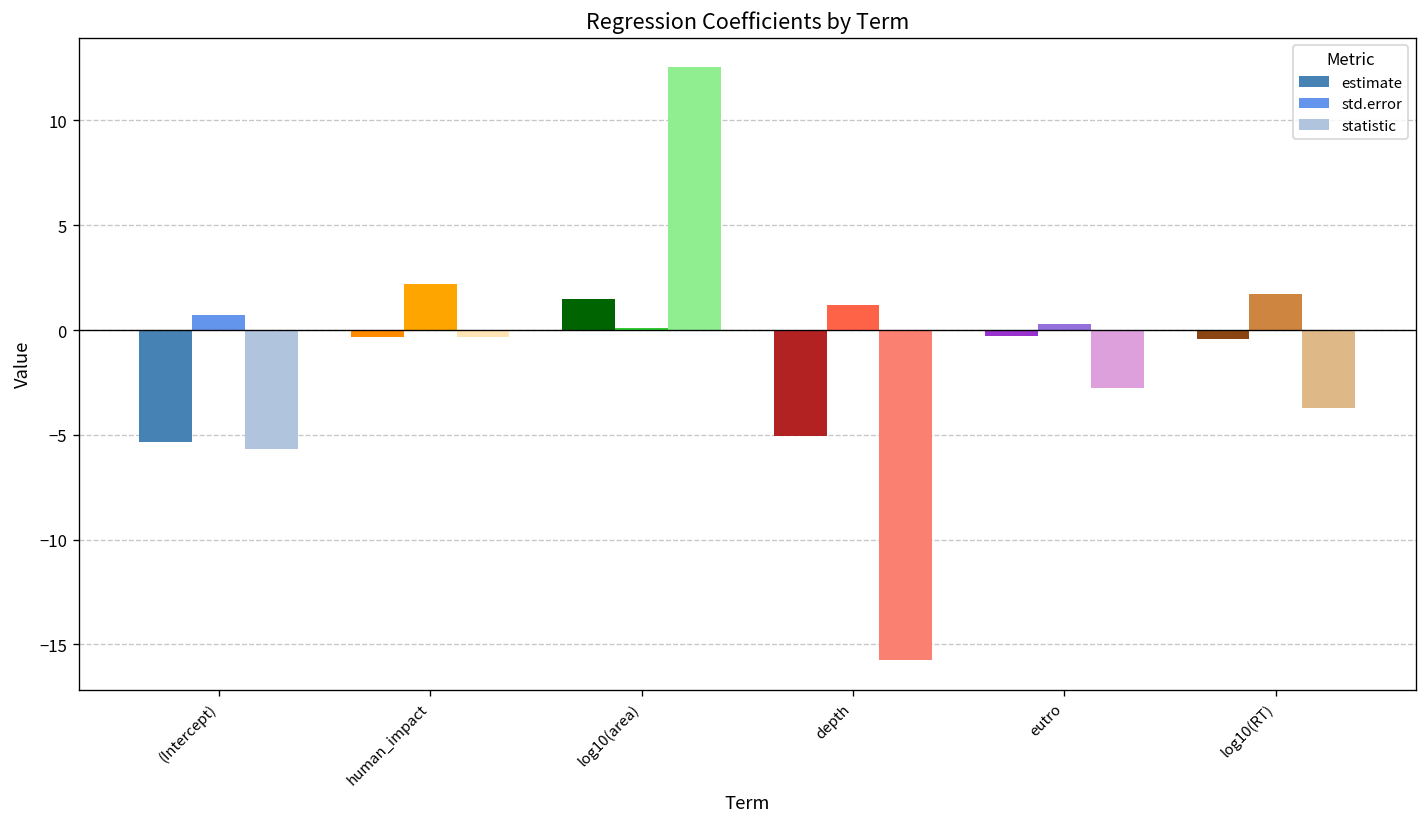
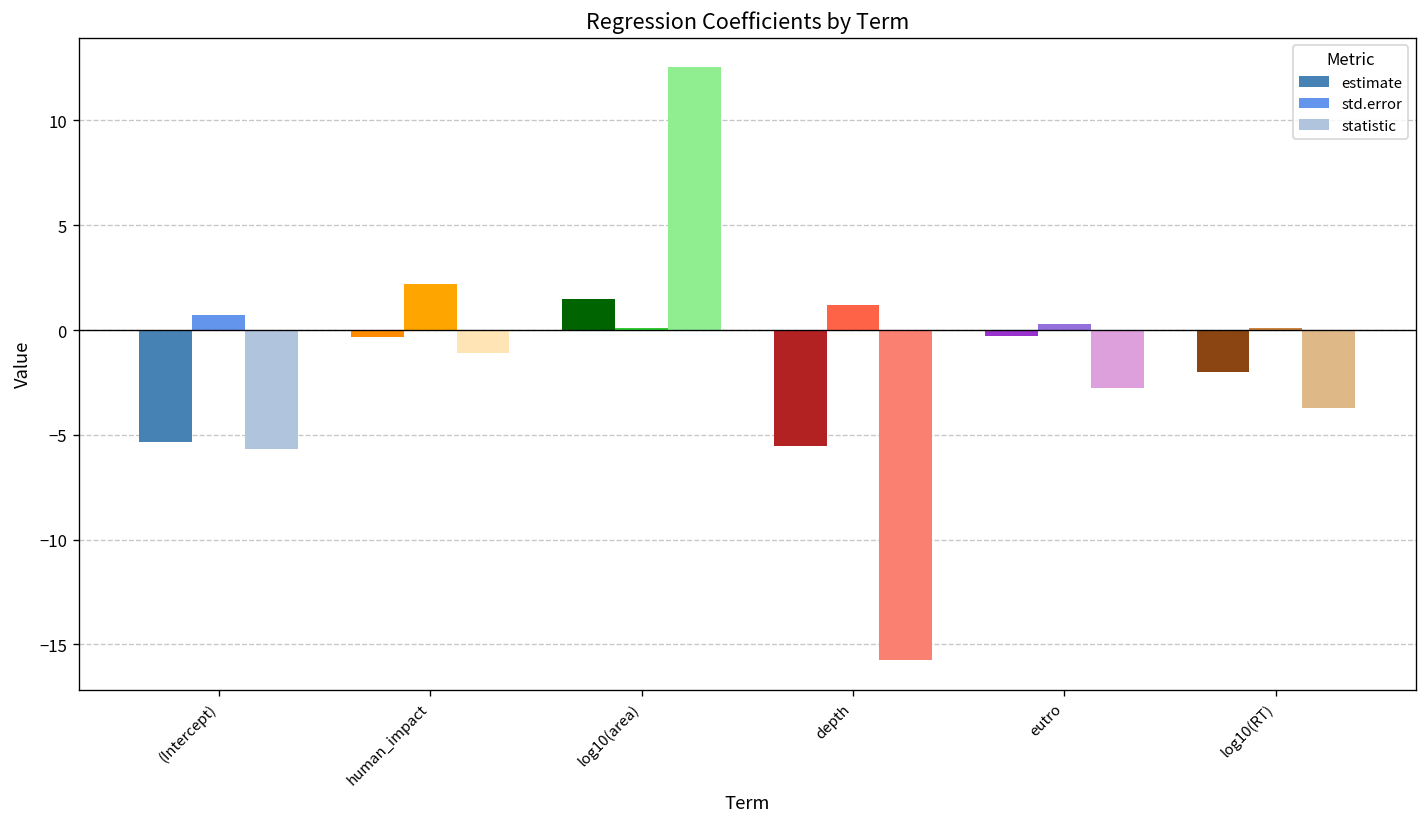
  {
    "estimate": {
      "(Intercept)": -5.4,
      "human_impact": -0.3,
      "log10(area)": 1.5,
-     "depth": -5.0,
+     "depth": -5.5,
      "eutro": -0.3,
-     "log10(RT)": -0.4
+     "log10(RT)": -2.0
    },
    "std.error": {
      "(Intercept)": 0.7,
      "human_impact": 2.2,
      "depth": 1.2,
      "eutro": 0.3,
-     "log10(RT)": 1.7
+     "log10(RT)": 0.1
    },
    "statistic": {
      "(Intercept)": -5.7,
-     "human_impact": -0.3,
+     "human_impact": -1.1,
      "log10(area)": 12.5,
      "depth": -15.7,
      "eutro": -2.8,
      "log10(RT)": -3.7
    }
  }
